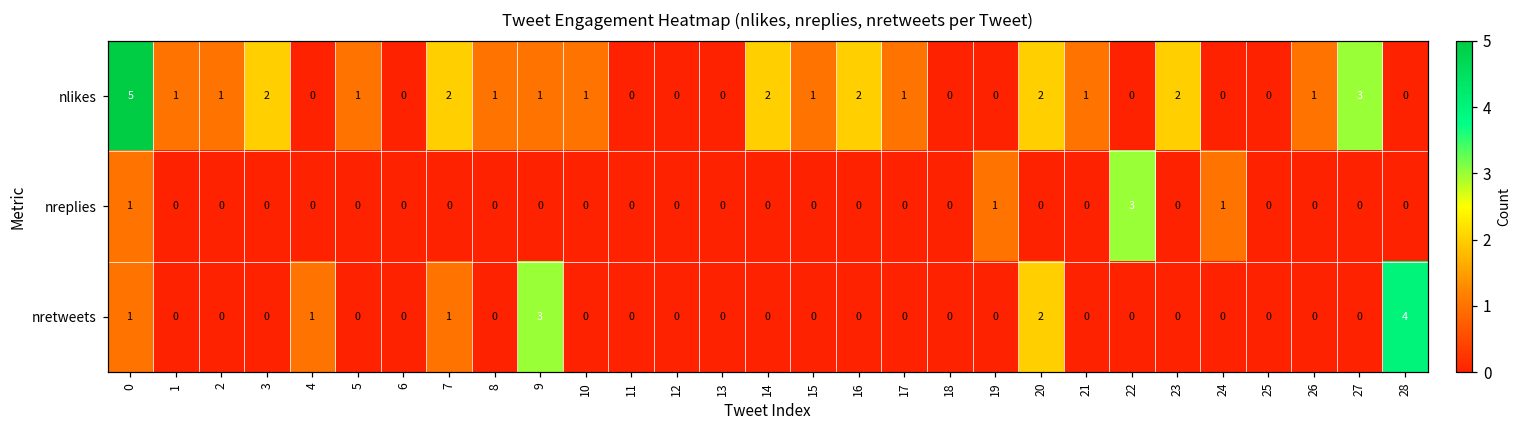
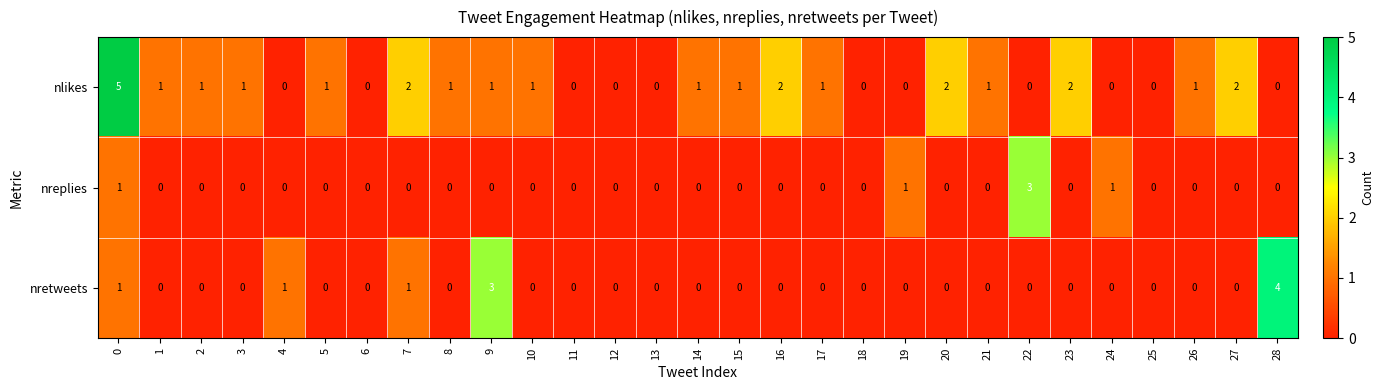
  {
    "nlikes": {
      "0": 5,
      "1": 1,
      "2": 1,
-     "3": 2,
+     "3": 1,
      "4": 0,
      "5": 1,
      "6": 0,
      "7": 2,
      "8": 1,
      "9": 1,
      "10": 1,
      "11": 0,
      "12": 0,
      "13": 0,
-     "14": 2,
+     "14": 1,
      "15": 1,
      "16": 2,
      "17": 1,
      "18": 0,
      "19": 0,
      "20": 2,
      "21": 1,
      "22": 0,
      "23": 2,
      "24": 0,
      "25": 0,
      "26": 1,
-     "27": 3,
+     "27": 2,
      "28": 0
    },
    "nreplies": {
      "0": 1,
      "1": 0,
      "2": 0,
      "3": 0,
      "4": 0,
      "5": 0,
      "6": 0,
      "7": 0,
      "8": 0,
      "9": 0,
      "10": 0,
      "11": 0,
      "12": 0,
      "13": 0,
      "14": 0,
      "15": 0,
      "16": 0,
      "17": 0,
      "18": 0,
      "19": 1,
      "20": 0,
      "21": 0,
      "22": 3,
      "23": 0,
      "24": 1,
      "25": 0,
      "26": 0,
      "27": 0,
      "28": 0
    },
    "nretweets": {
      "0": 1,
      "1": 0,
      "2": 0,
      "3": 0,
      "4": 1,
      "5": 0,
      "6": 0,
      "7": 1,
      "8": 0,
      "9": 3,
      "10": 0,
      "11": 0,
      "12": 0,
      "13": 0,
      "14": 0,
      "15": 0,
      "16": 0,
      "17": 0,
      "18": 0,
      "19": 0,
-     "20": 2,
+     "20": 0,
      "21": 0,
      "22": 0,
      "23": 0,
      "24": 0,
      "25": 0,
      "26": 0,
      "27": 0,
      "28": 4
    }
  }
